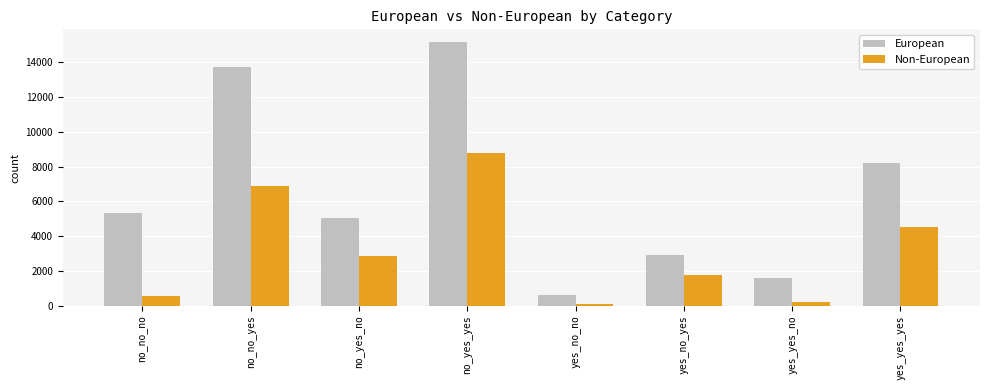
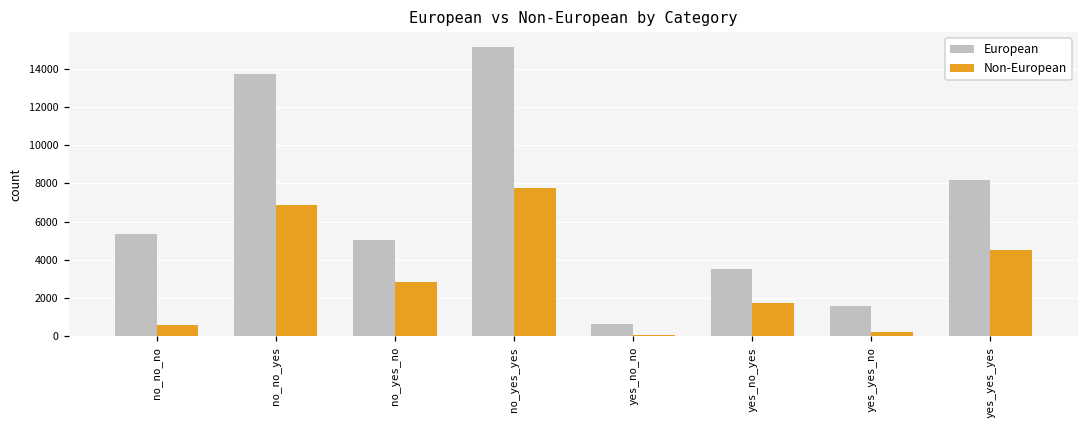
  {
    "European": {
      "no_no_no": 5300,
      "no_no_yes": 13700,
      "no_yes_no": 5000,
      "no_yes_yes": 15100,
      "yes_no_no": 600,
-     "yes_no_yes": 2900,
+     "yes_no_yes": 3500,
      "yes_yes_no": 1600,
      "yes_yes_yes": 8200
    },
    "Non-European": {
      "no_no_no": 600,
      "no_no_yes": 6900,
      "no_yes_no": 2800,
-     "no_yes_yes": 8800,
+     "no_yes_yes": 7800,
      "yes_no_yes": 1700,
      "yes_yes_no": 200,
      "yes_yes_yes": 4500
    }
  }
